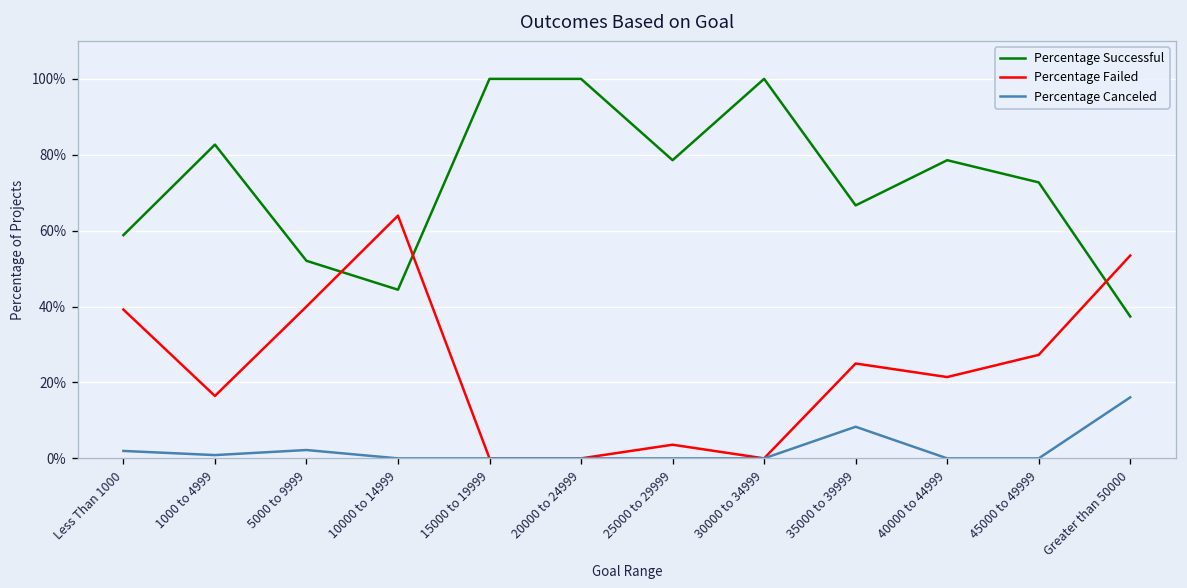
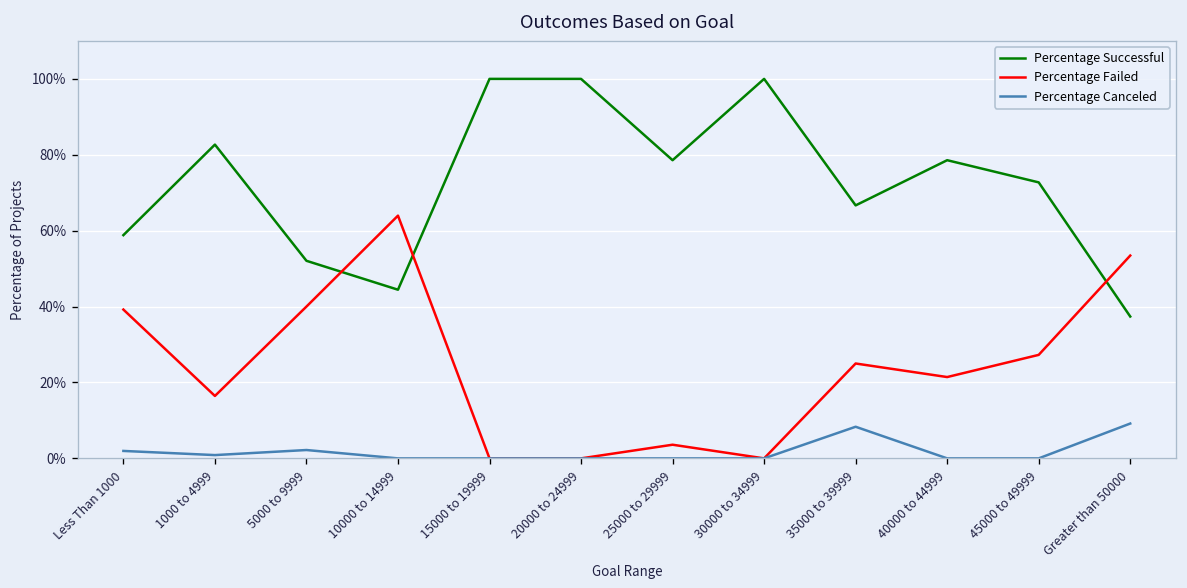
  {
    "Percentage Successful": {
      "Less Than 1000": "59%",
      "1000 to 4999": "83%",
      "5000 to 9999": "52%",
      "10000 to 14999": "44%",
      "15000 to 19999": "100%",
      "20000 to 24999": "100%",
      "25000 to 29999": "79%",
      "30000 to 34999": "100%",
      "35000 to 39999": "67%",
      "40000 to 44999": "79%",
      "45000 to 49999": "73%",
      "Greater than 50000": "37%"
    },
    "Percentage Failed": {
      "Less Than 1000": "39%",
      "1000 to 4999": "16%",
      "5000 to 9999": "40%",
      "10000 to 14999": "64%",
      "25000 to 29999": "4%",
      "35000 to 39999": "25%",
      "40000 to 44999": "21%",
      "45000 to 49999": "27%",
      "Greater than 50000": "53%"
    },
    "Percentage Canceled": {
      "Less Than 1000": "2%",
      "1000 to 4999": "1%",
      "5000 to 9999": "2%",
      "10000 to 14999": "0%",
      "25000 to 29999": "0%",
      "35000 to 39999": "8%",
      "40000 to 44999": "0%",
      "45000 to 49999": "0%",
-     "Greater than 50000": "16%"
+     "Greater than 50000": "9%"
    }
  }
